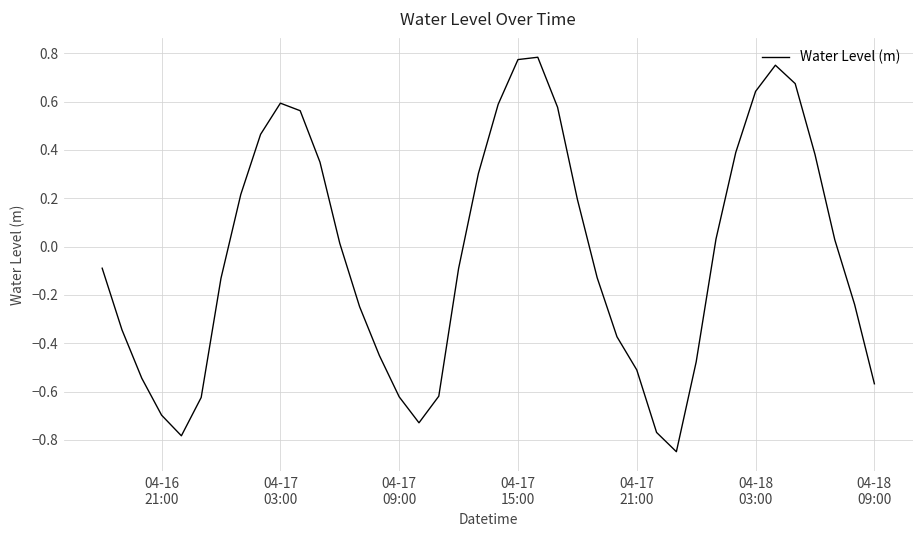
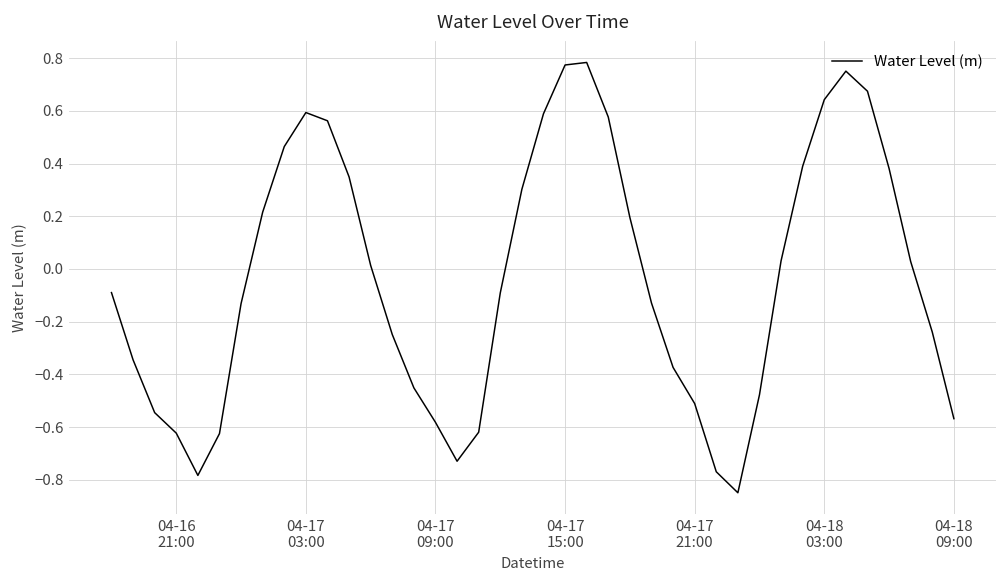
  {
-   "04-16 21:00": -0.70,
+   "04-16 21:00": -0.62,
    "04-17 03:00": 0.59,
-   "04-17 09:00": -0.62,
+   "04-17 09:00": -0.58,
    "04-17 15:00": 0.77,
    "04-17 21:00": -0.51,
    "04-18 03:00": 0.64,
    "04-18 09:00": -0.57
  }
